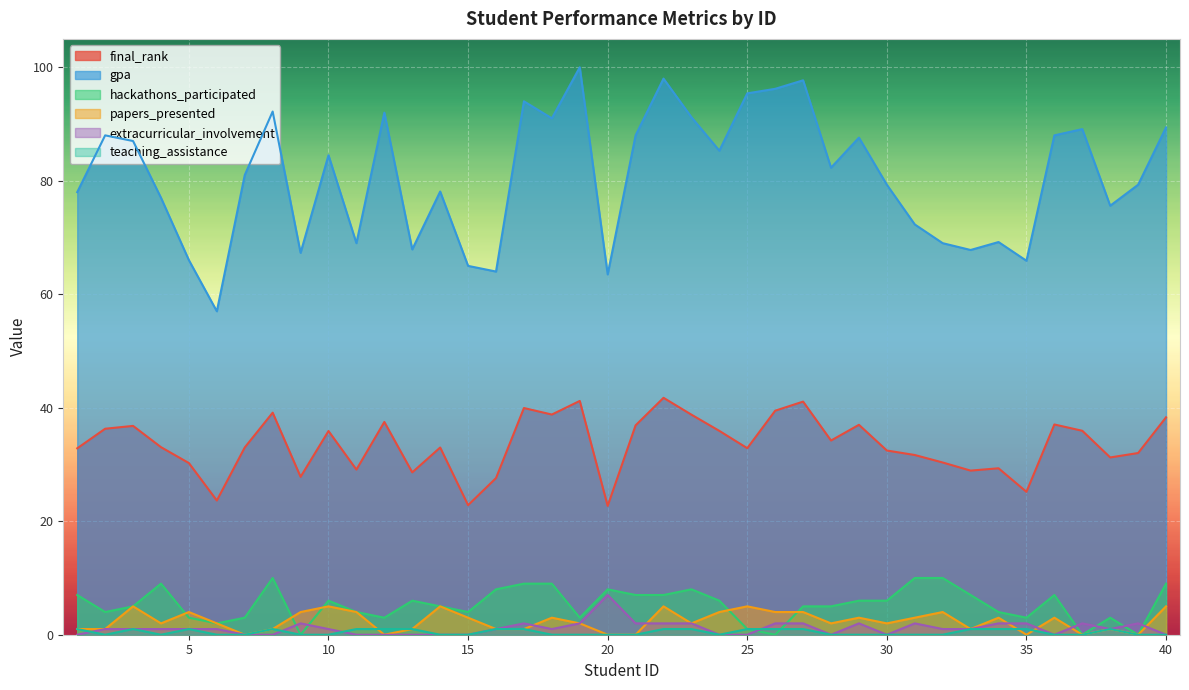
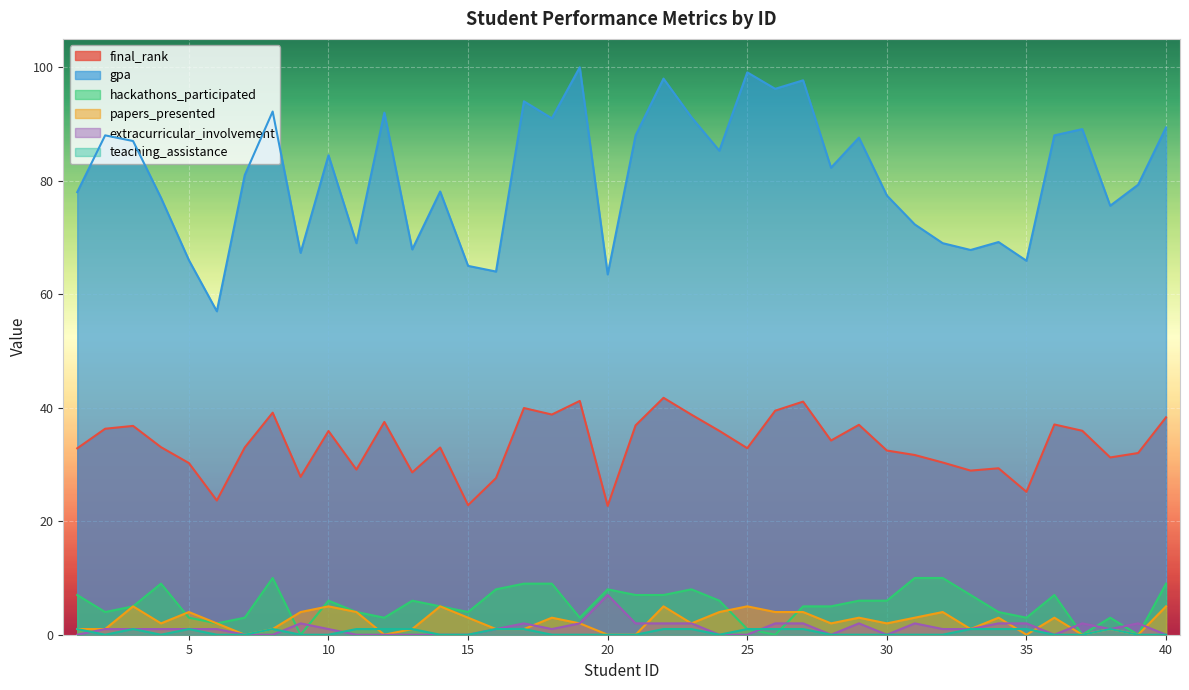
  {
    "final_rank": {
      "5": 30,
      "10": 36,
      "15": 23,
      "20": 23,
      "25": 33,
      "30": 32,
      "35": 25,
      "40": 38
    },
    "gpa": {
      "5": 66,
      "10": 85,
      "15": 65,
      "20": 64,
-     "25": 95,
-     "30": 79,
+     "25": 99,
+     "30": 77,
      "35": 66,
      "40": 89
    },
    "papers_presented": {
      "5": 4,
      "10": 5,
      "15": 3,
      "25": 5,
      "30": 2,
      "35": 0,
      "40": 5
    },
    "extracurricular_involvement": {
      "10": 1,
      "20": 7,
      "25": 0,
      "35": 2
    }
  }
